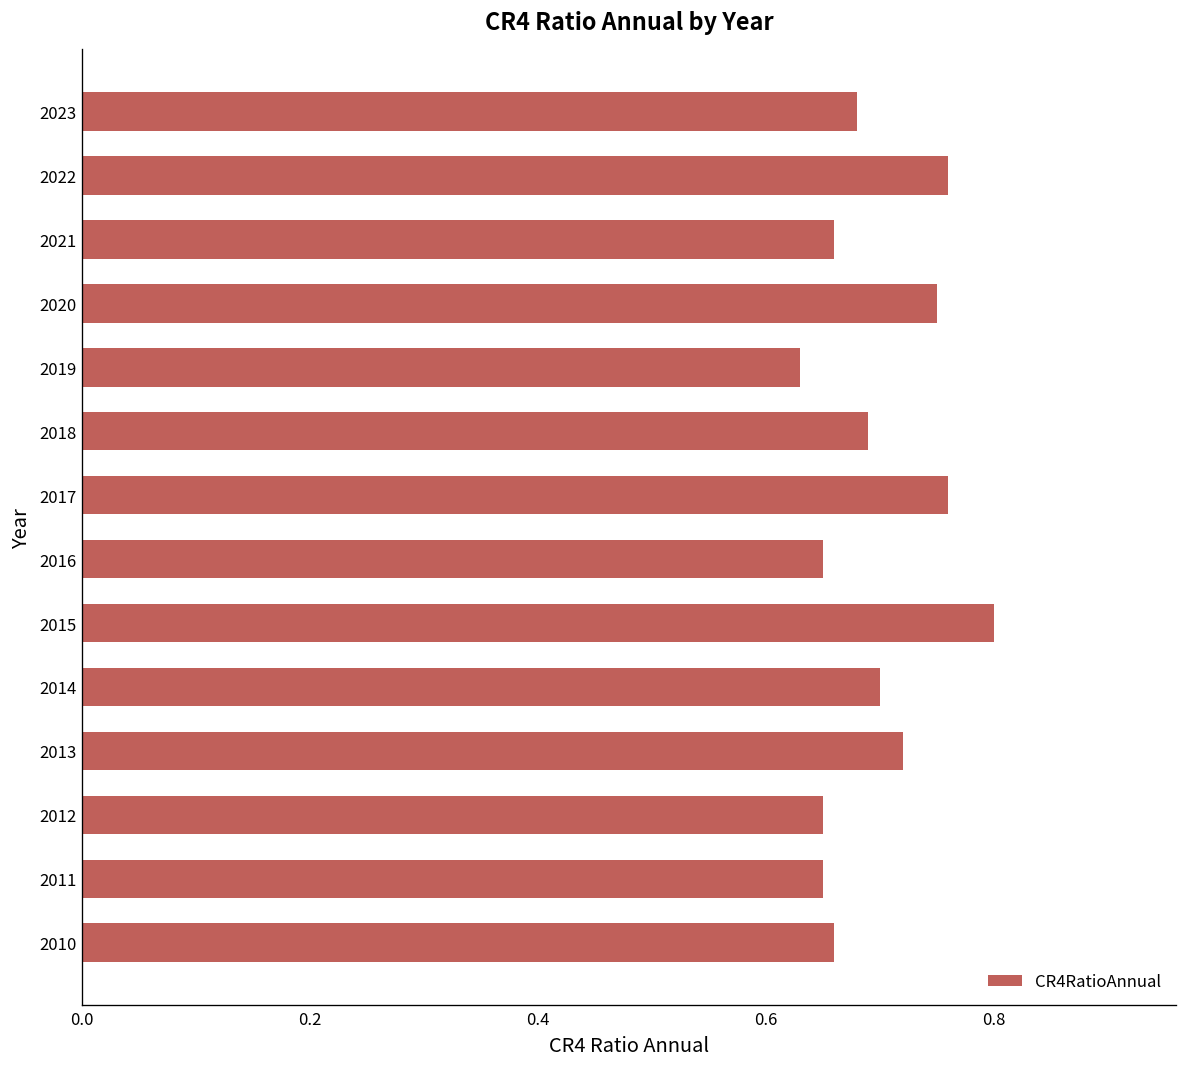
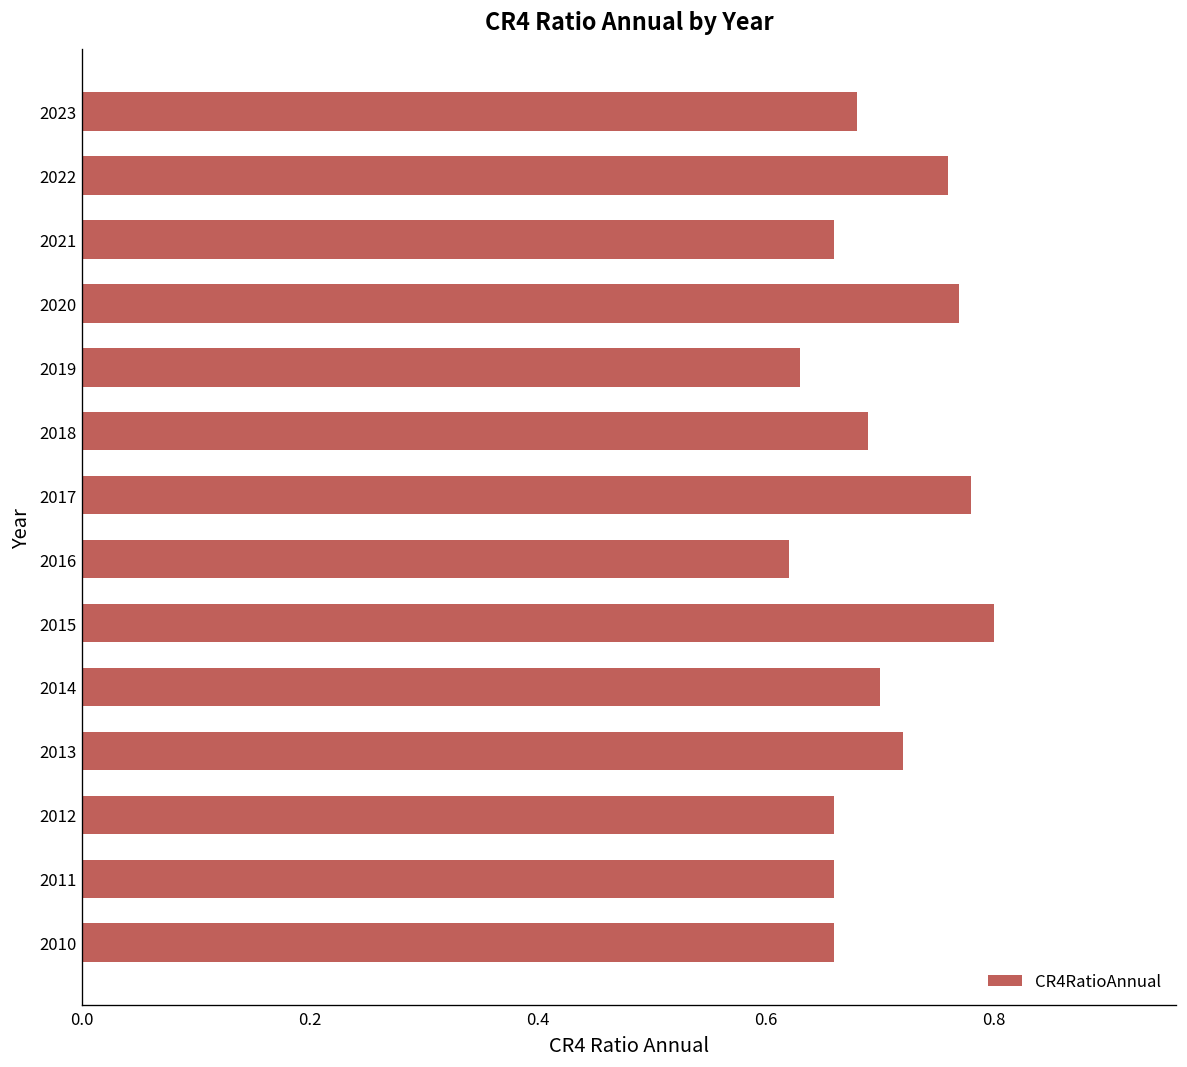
  {
    "2023": 0.68,
    "2022": 0.76,
    "2021": 0.66,
-   "2020": 0.75,
+   "2020": 0.77,
    "2019": 0.63,
    "2018": 0.69,
-   "2017": 0.76,
-   "2016": 0.65,
+   "2017": 0.78,
+   "2016": 0.62,
    "2015": 0.80,
    "2014": 0.70,
    "2013": 0.72,
-   "2012": 0.65,
-   "2011": 0.65,
+   "2012": 0.66,
+   "2011": 0.66,
    "2010": 0.66
  }
